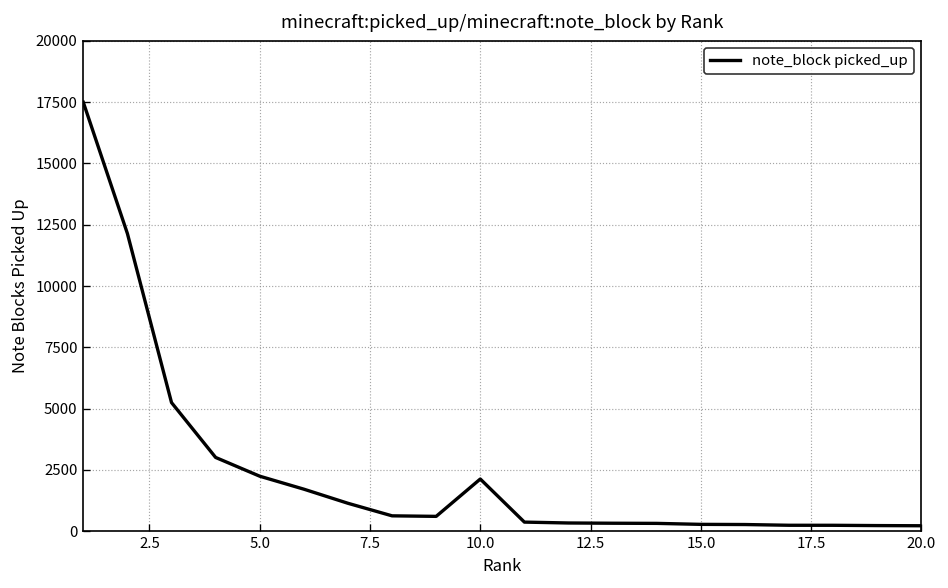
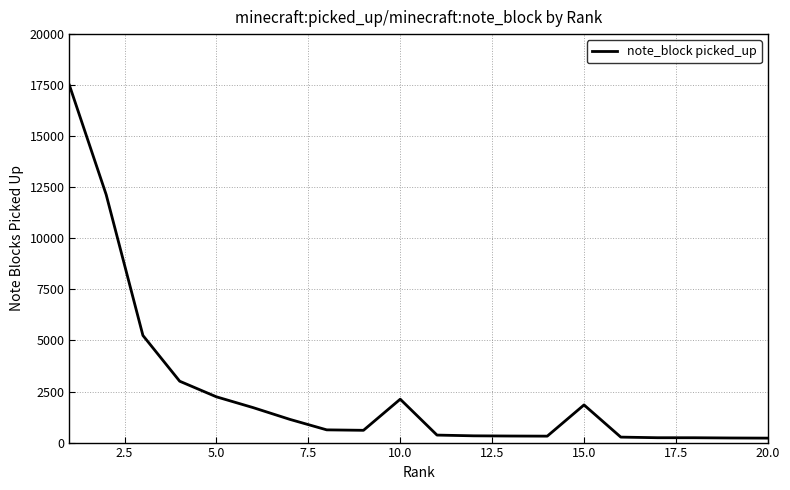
  {
    "5.0": 2200,
    "10.0": 2100,
-   "15.0": 300,
+   "15.0": 1800,
    "20.0": 200
  }
